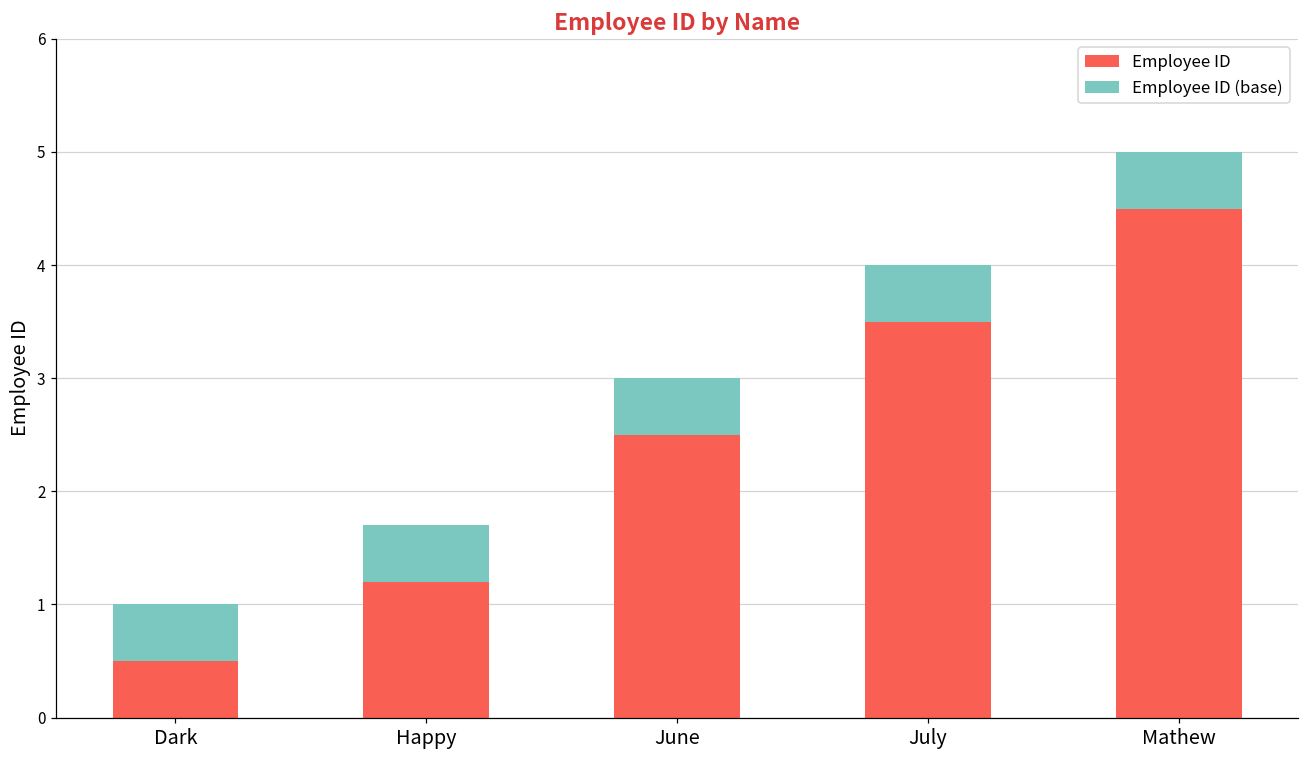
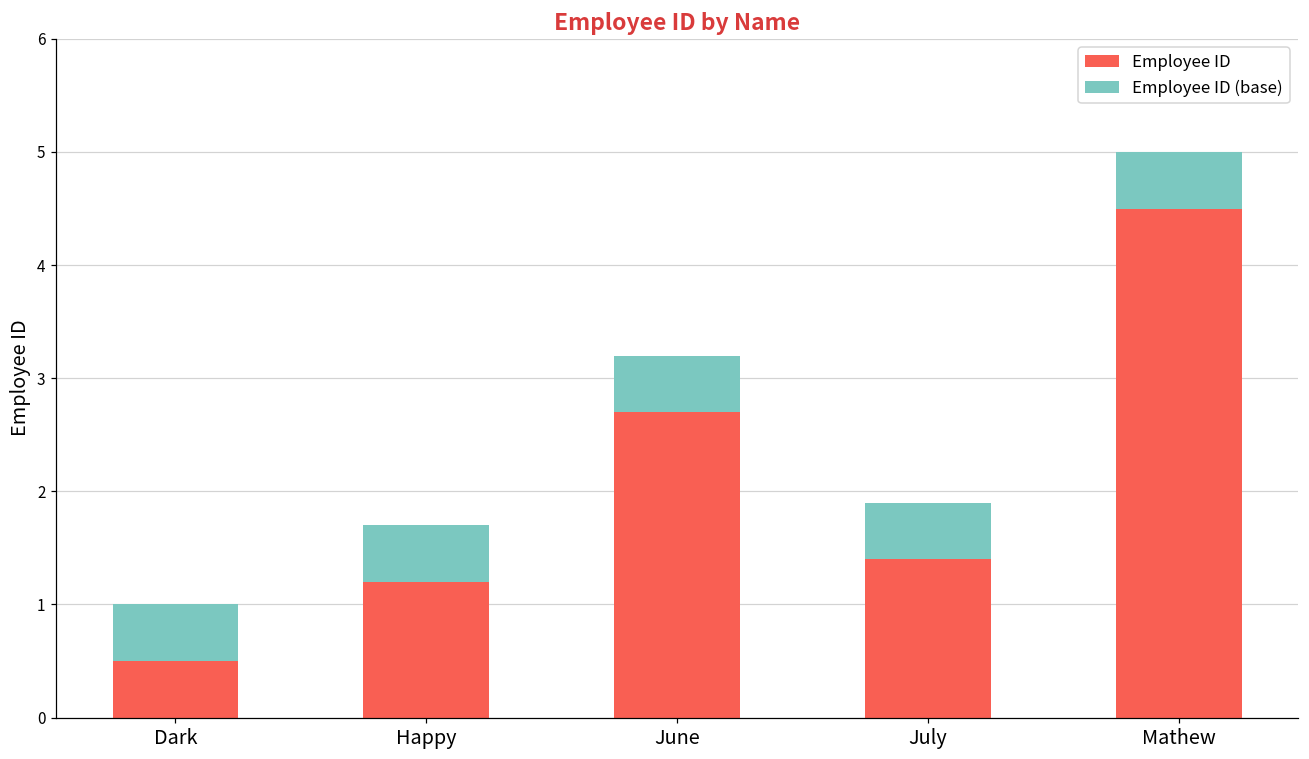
  {
    "Employee ID": {
      "Dark": 0.50,
      "Happy": 1.20,
-     "June": 2.50,
-     "July": 3.50,
+     "June": 2.70,
+     "July": 1.40,
      "Mathew": 4.50
    }
  }
